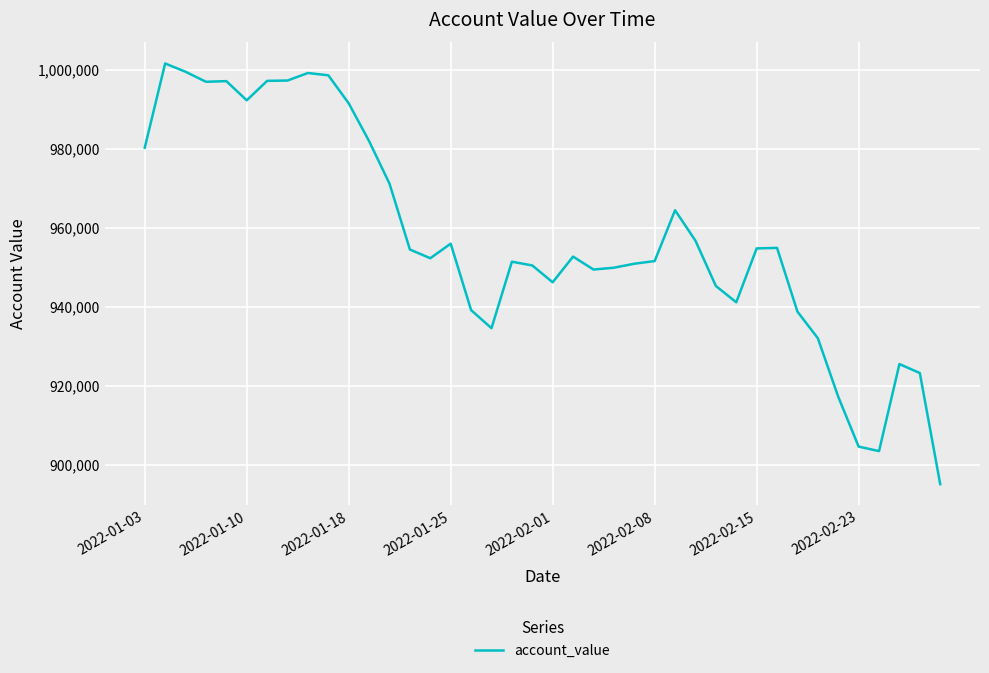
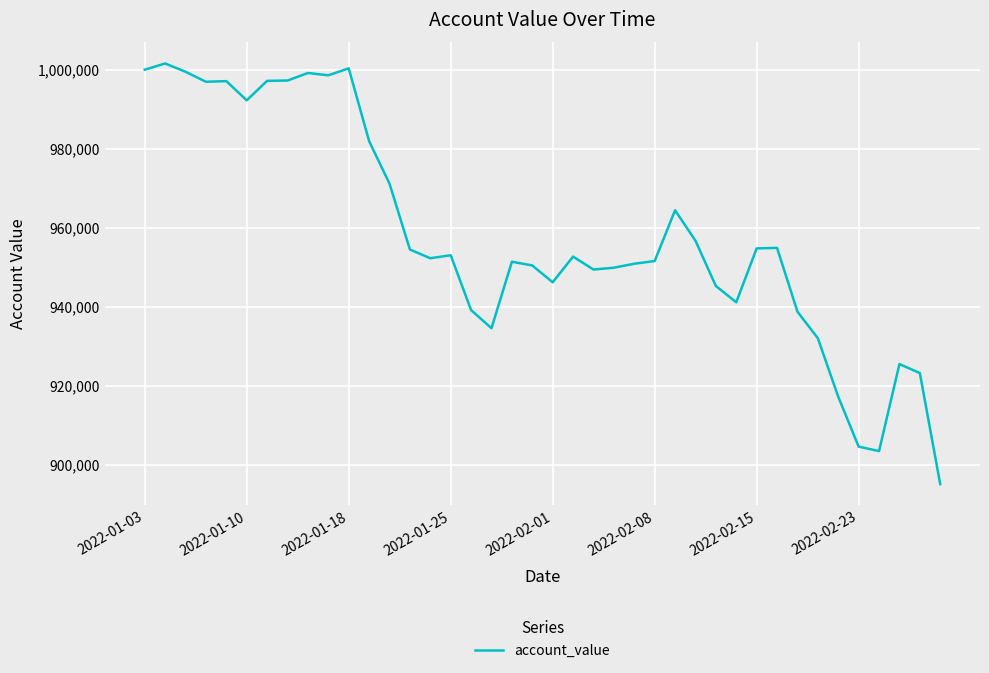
  {
-   "2022-01-03": "980,000",
+   "2022-01-03": "1,000,000",
    "2022-01-10": "992,000",
-   "2022-01-18": "991,000",
-   "2022-01-25": "956,000",
+   "2022-01-18": "1,000,000",
+   "2022-01-25": "953,000",
    "2022-02-01": "946,000",
    "2022-02-08": "952,000",
    "2022-02-15": "955,000",
    "2022-02-23": "905,000"
  }
